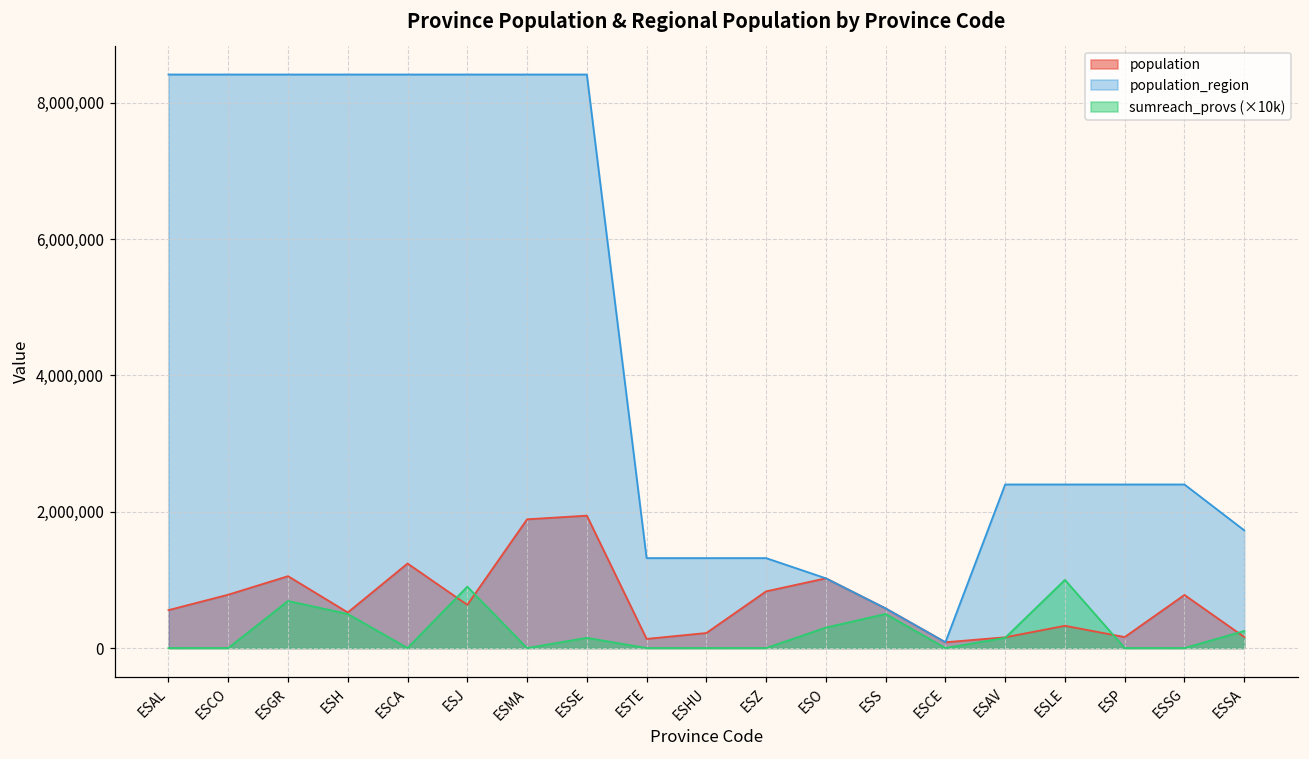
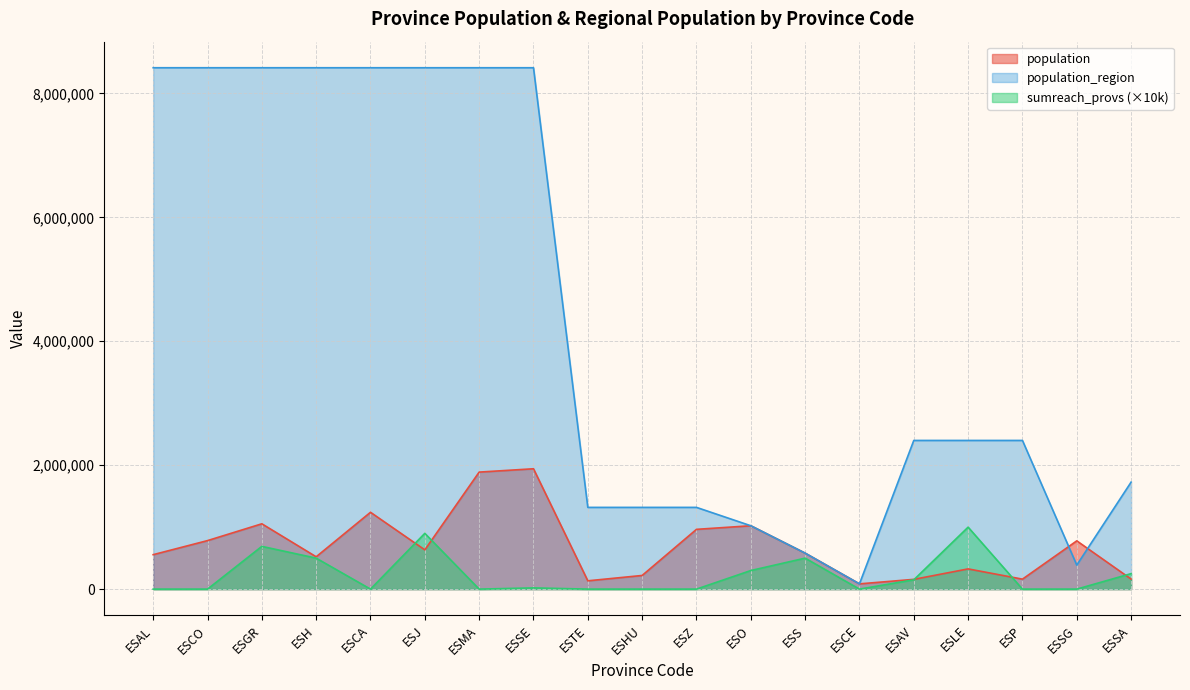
  {
    "population": {
      "ESAL": "600,000",
      "ESCO": "800,000",
      "ESGR": "1,100,000",
      "ESCA": "1,200,000",
      "ESJ": "600,000",
      "ESMA": "1,900,000",
      "ESSE": "1,900,000",
      "ESTE": "100,000",
      "ESHU": "200,000",
-     "ESZ": "800,000",
+     "ESZ": "1,000,000",
      "ESLE": "300,000",
      "ESP": "200,000",
      "ESSG": "800,000",
      "ESSA": "200,000"
    },
    "population_region": {
      "ESAL": "8,400,000",
      "ESCO": "8,400,000",
      "ESGR": "8,400,000",
      "ESH": "8,400,000",
      "ESCA": "8,400,000",
      "ESJ": "8,400,000",
      "ESMA": "8,400,000",
      "ESSE": "8,400,000",
      "ESTE": "1,300,000",
      "ESHU": "1,300,000",
      "ESZ": "1,300,000",
      "ESAV": "2,400,000",
      "ESLE": "2,400,000",
      "ESP": "2,400,000",
-     "ESSG": "2,400,000",
+     "ESSG": "400,000",
      "ESSA": "1,700,000"
    },
    "sumreach_provs (×10k)": {
      "ESAL": "0",
      "ESCO": "0",
      "ESGR": "700,000",
      "ESCA": "0",
      "ESJ": "900,000",
      "ESMA": "0",
-     "ESSE": "200,000",
+     "ESSE": "0",
      "ESTE": "0",
      "ESHU": "0",
      "ESZ": "0",
      "ESO": "300,000",
      "ESS": "500,000",
      "ESCE": "0",
      "ESLE": "1,000,000",
      "ESP": "0",
      "ESSG": "0",
      "ESSA": "300,000"
    }
  }
